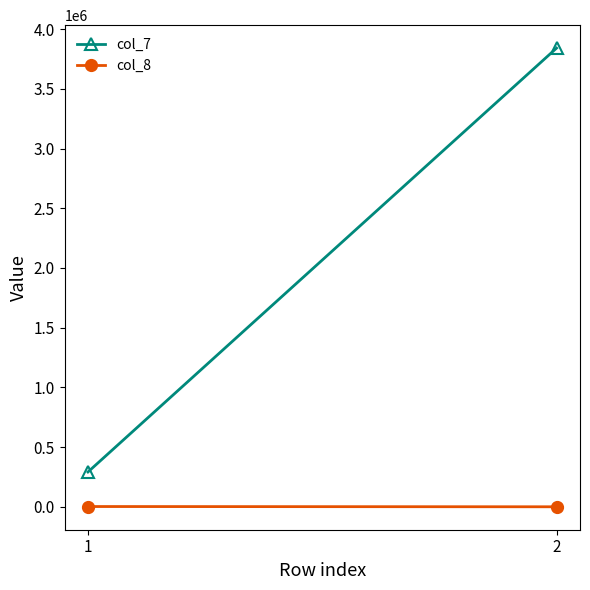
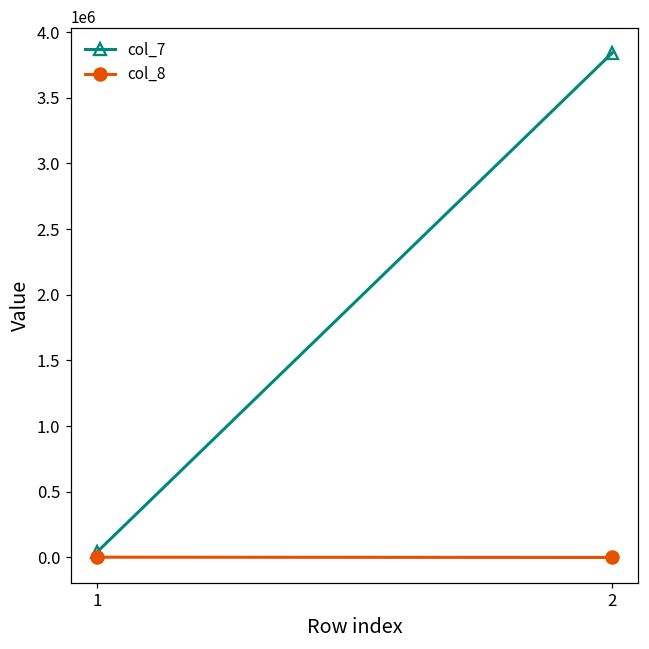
  {
    "col_7": {
-     "1": 290000,
+     "1": 40000,
      "2": 3840000
    },
    "col_8": {
      "1": 0,
      "2": 0
    }
  }
